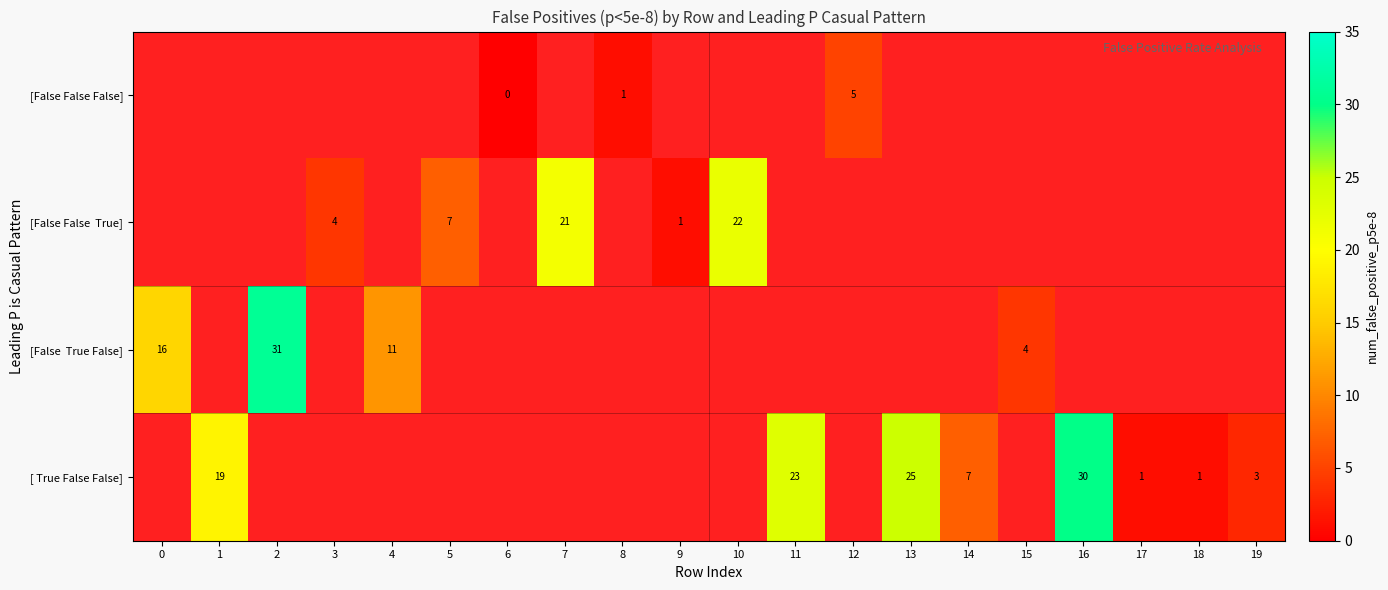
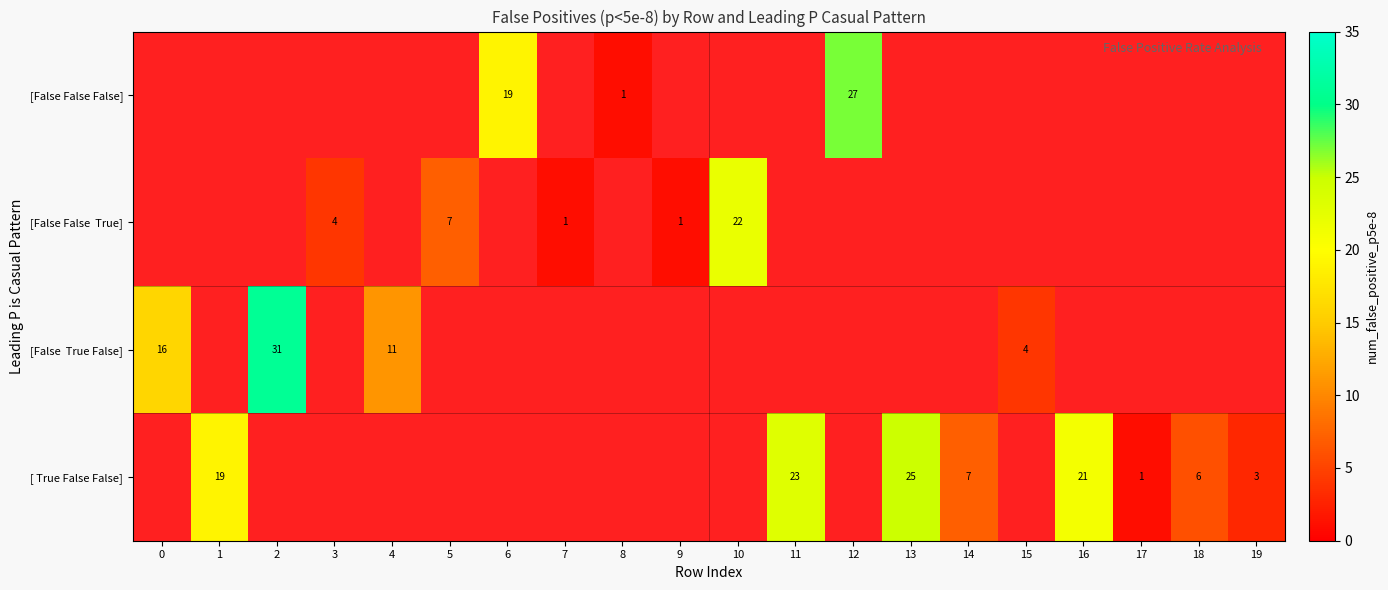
  {
    "[False False False]": {
-     "6": 0,
+     "6": 19,
      "8": 1,
-     "12": 5
+     "12": 27
    },
    "[False False True]": {
      "3": 4,
      "5": 7,
-     "7": 21,
+     "7": 1,
      "9": 1,
      "10": 22
    },
    "[False True False]": {
      "0": 16,
      "2": 31,
      "4": 11,
      "15": 4
    },
    "[ True False False]": {
      "1": 19,
      "11": 23,
      "13": 25,
      "14": 7,
-     "16": 30,
+     "16": 21,
      "17": 1,
-     "18": 1,
+     "18": 6,
      "19": 3
    }
  }
